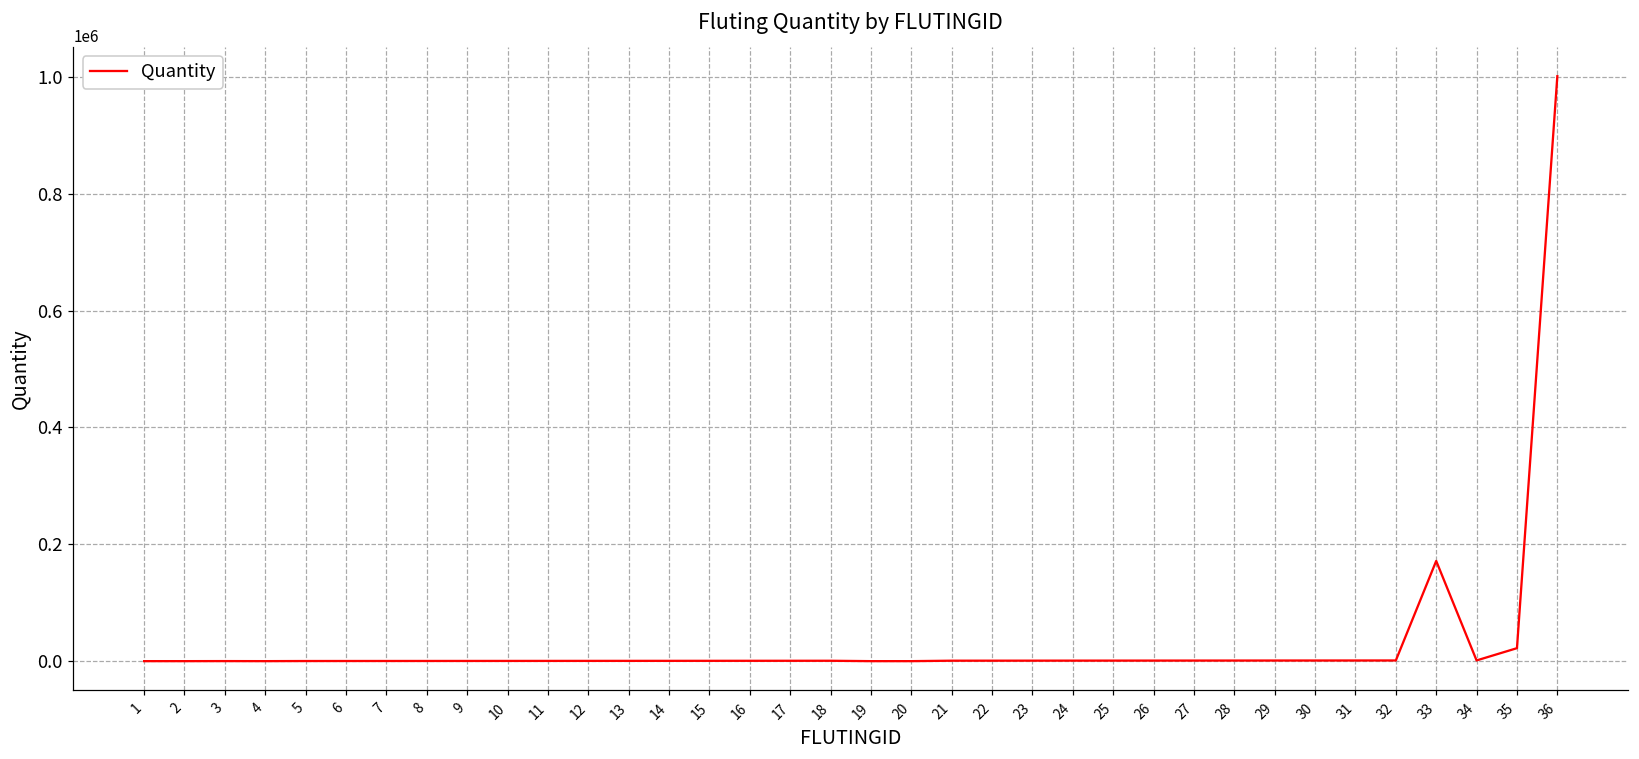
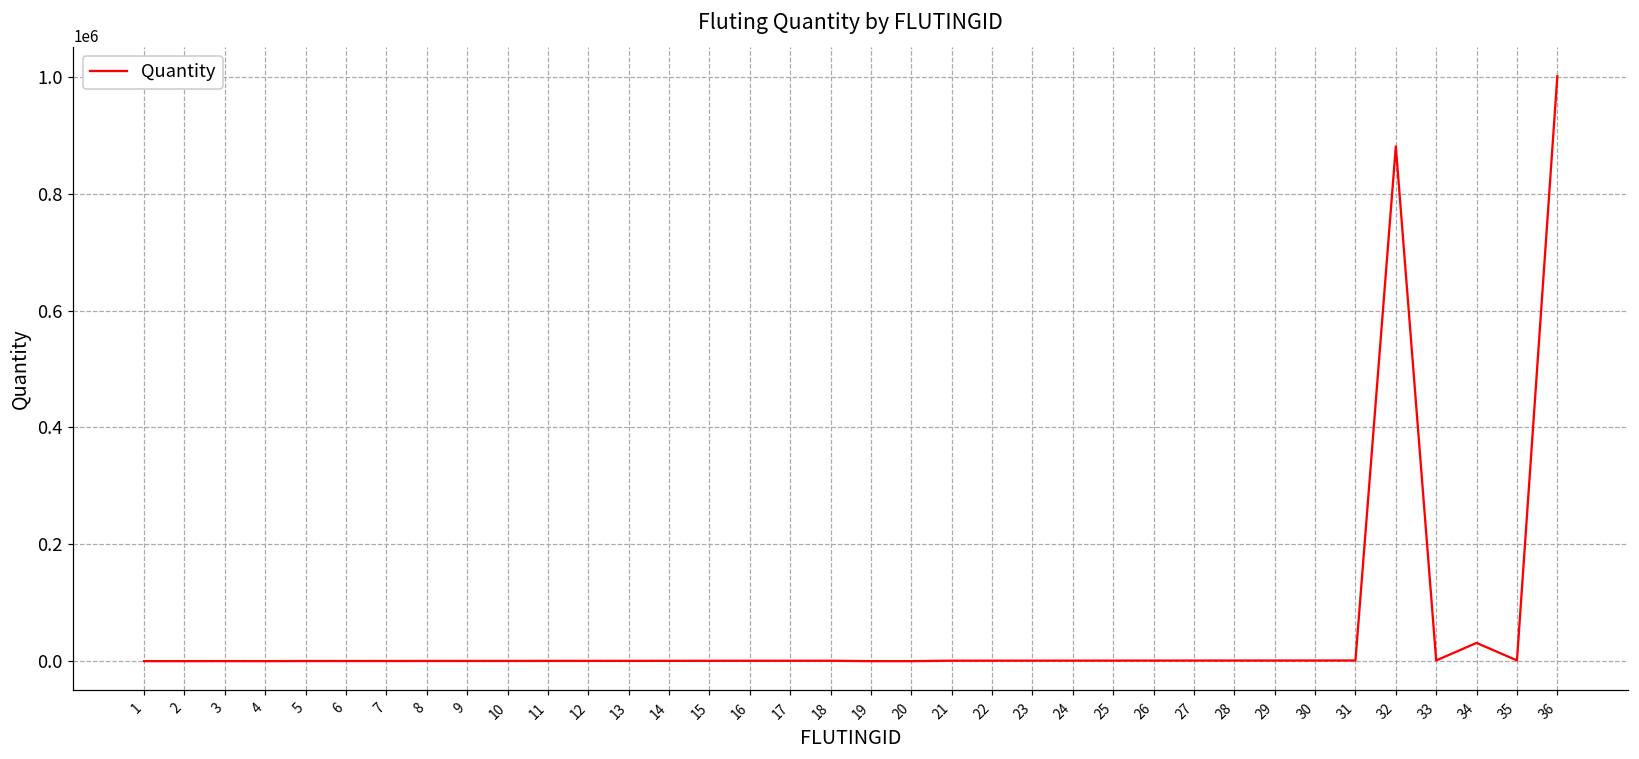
  {
    "1": 0,
    "2": 0,
    "3": 0,
    "4": 0,
    "5": 0,
    "6": 0,
    "7": 0,
    "8": 0,
    "9": 0,
    "10": 0,
    "11": 0,
    "12": 0,
    "13": 0,
    "14": 0,
    "15": 0,
    "16": 0,
    "17": 0,
    "18": 0,
    "19": 0,
    "20": 0,
    "21": 0,
    "22": 0,
    "23": 0,
    "24": 0,
    "25": 0,
    "26": 0,
    "27": 0,
    "28": 0,
    "29": 0,
    "30": 0,
    "31": 0,
-   "32": 0,
-   "33": 170000,
-   "34": 0,
-   "35": 20000,
+   "32": 880000,
+   "33": 0,
+   "34": 30000,
+   "35": 0,
    "36": 1000000
  }
